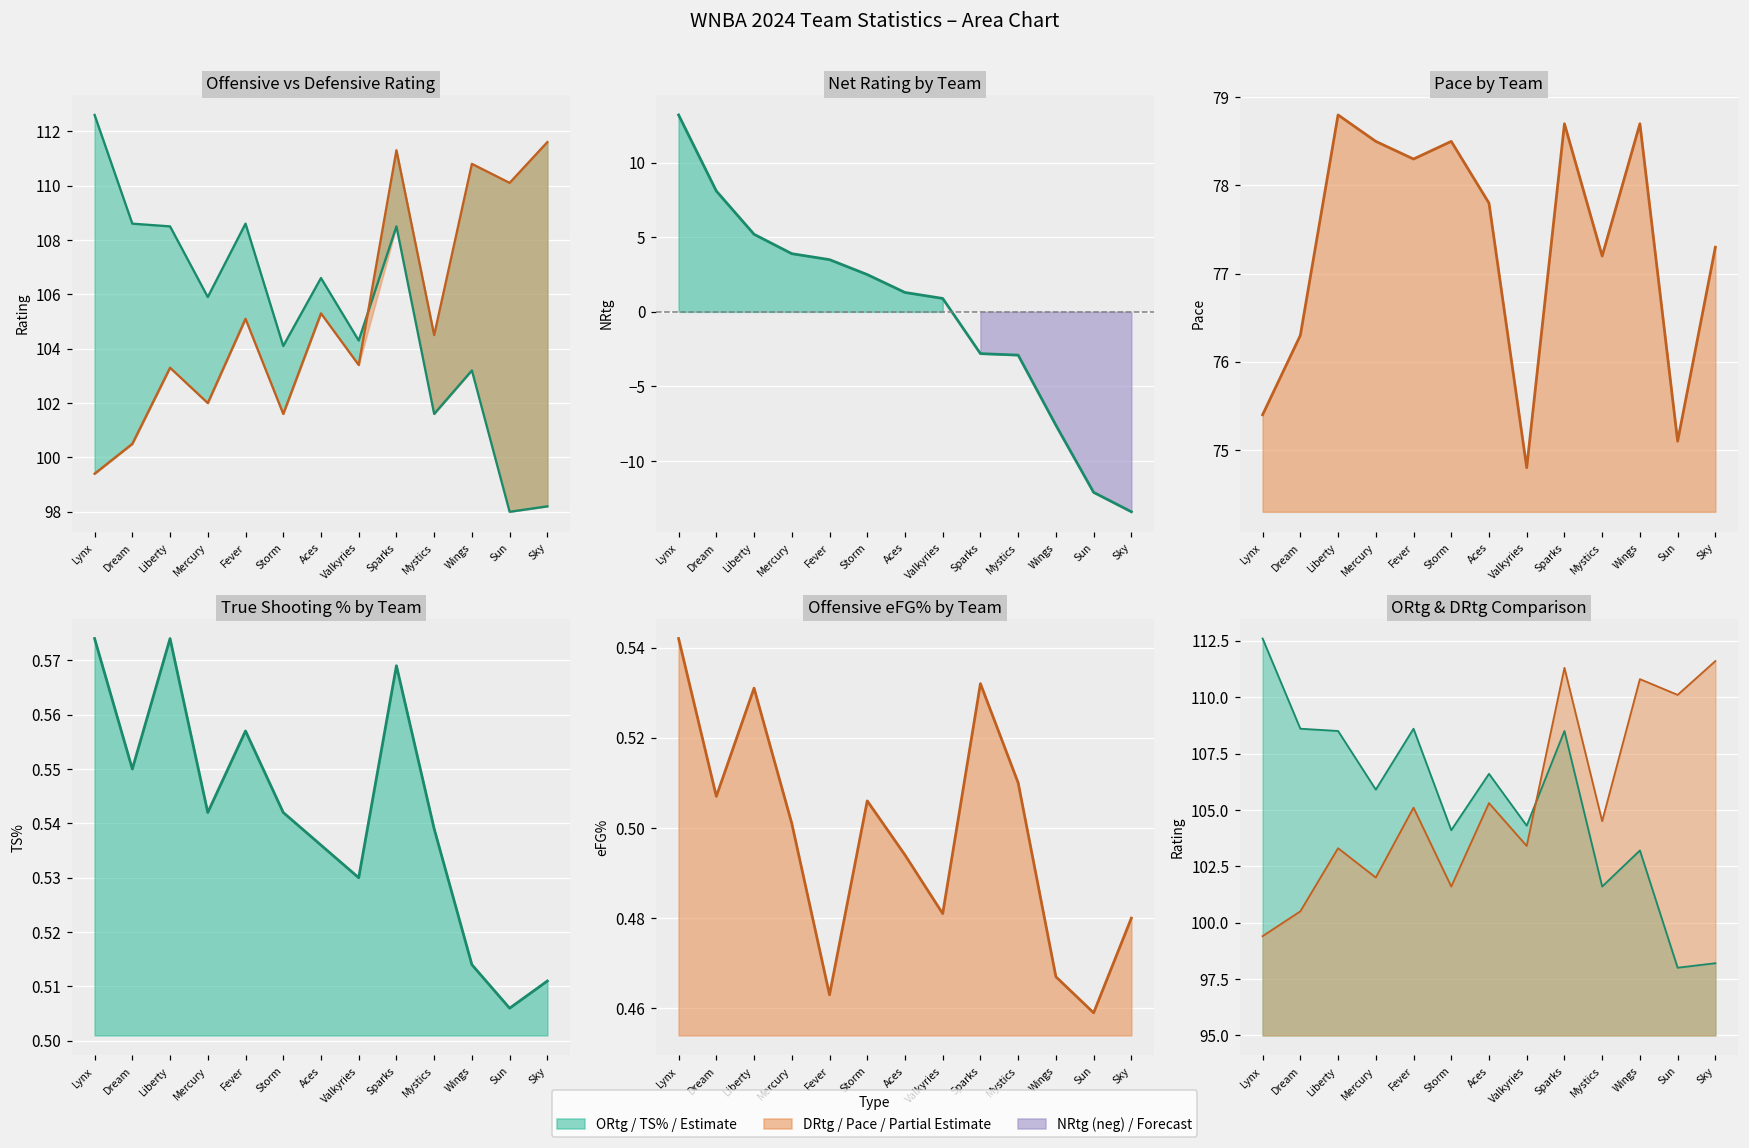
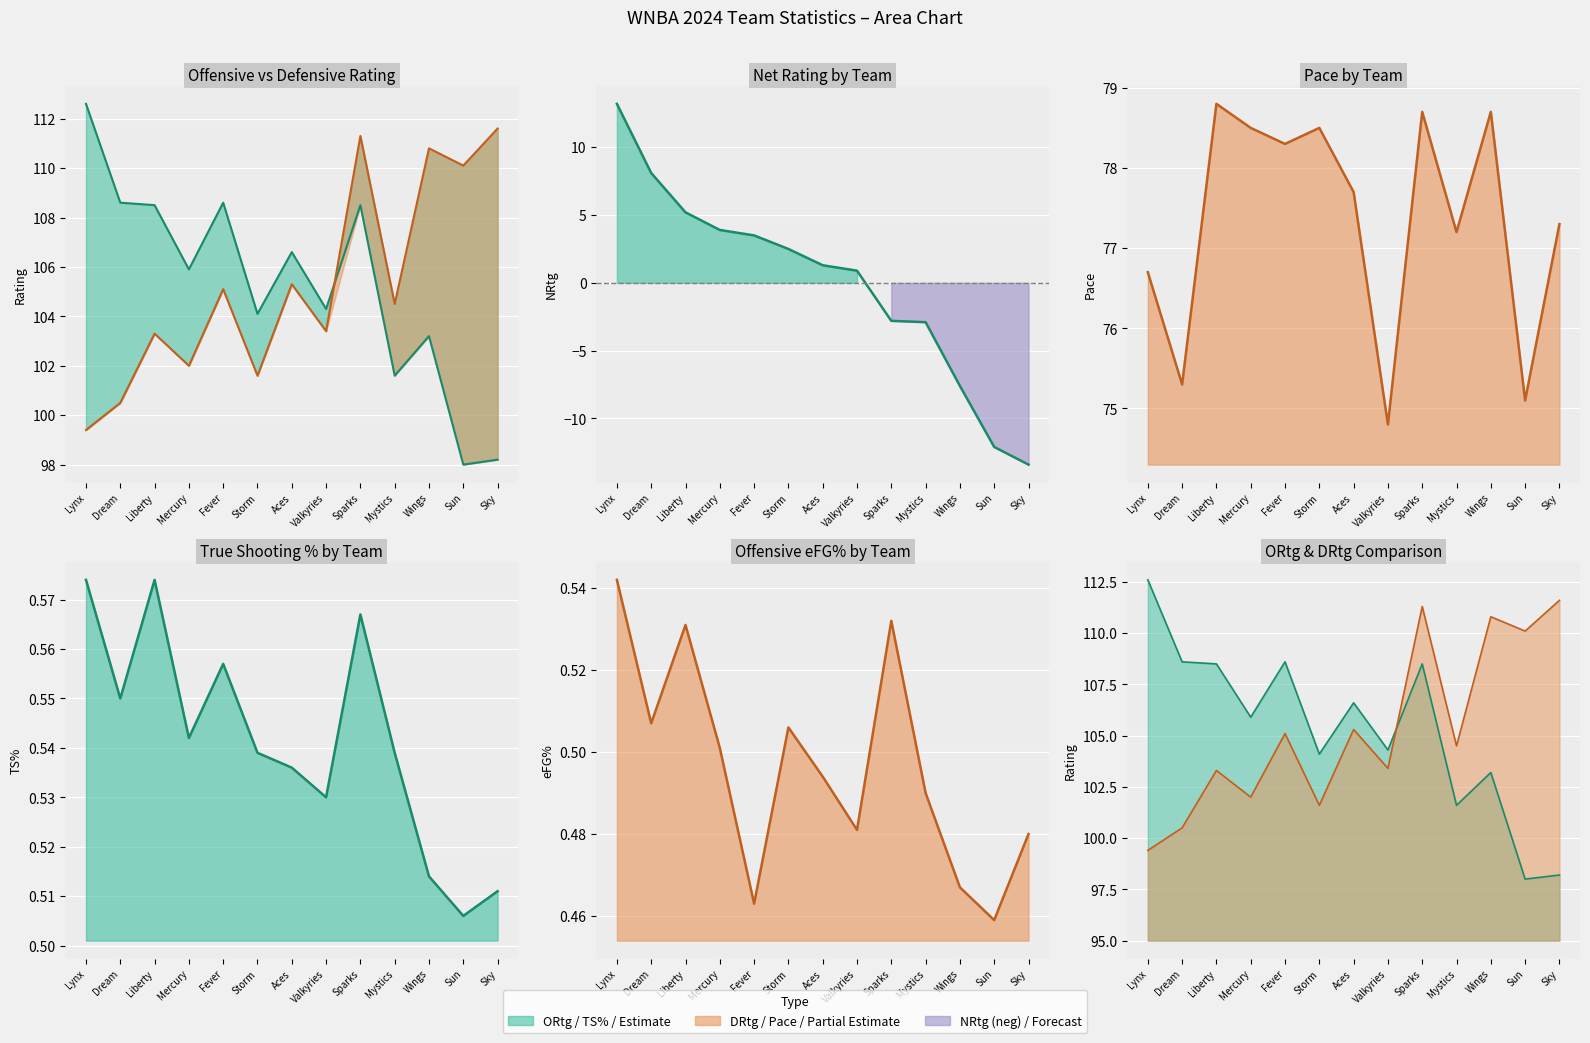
  {
    "Pace by Team": {
-     "Lynx": 75.4,
-     "Dream": 76.3,
+     "Lynx": 76.7,
+     "Dream": 75.3,
      "Liberty": 78.8,
      "Mercury": 78.5,
      "Fever": 78.3,
      "Storm": 78.5,
-     "Aces": 77.8,
+     "Aces": 77.7,
      "Valkyries": 74.8,
      "Sparks": 78.7,
      "Mystics": 77.2,
      "Wings": 78.7,
      "Sun": 75.1,
      "Sky": 77.3
    },
    "True Shooting % by Team": {
      "Lynx": 0.574,
      "Dream": 0.550,
      "Liberty": 0.574,
      "Mercury": 0.542,
      "Fever": 0.557,
-     "Storm": 0.542,
+     "Storm": 0.539,
      "Aces": 0.536,
      "Valkyries": 0.530,
-     "Sparks": 0.569,
+     "Sparks": 0.567,
      "Mystics": 0.539,
      "Wings": 0.514,
      "Sun": 0.506,
      "Sky": 0.511
    },
    "Offensive eFG% by Team": {
      "Lynx": 0.542,
      "Dream": 0.507,
      "Liberty": 0.531,
      "Mercury": 0.501,
      "Fever": 0.463,
      "Storm": 0.506,
      "Aces": 0.494,
      "Valkyries": 0.481,
      "Sparks": 0.532,
-     "Mystics": 0.51,
+     "Mystics": 0.49,
      "Wings": 0.467,
      "Sun": 0.459,
      "Sky": 0.48
    }
  }
